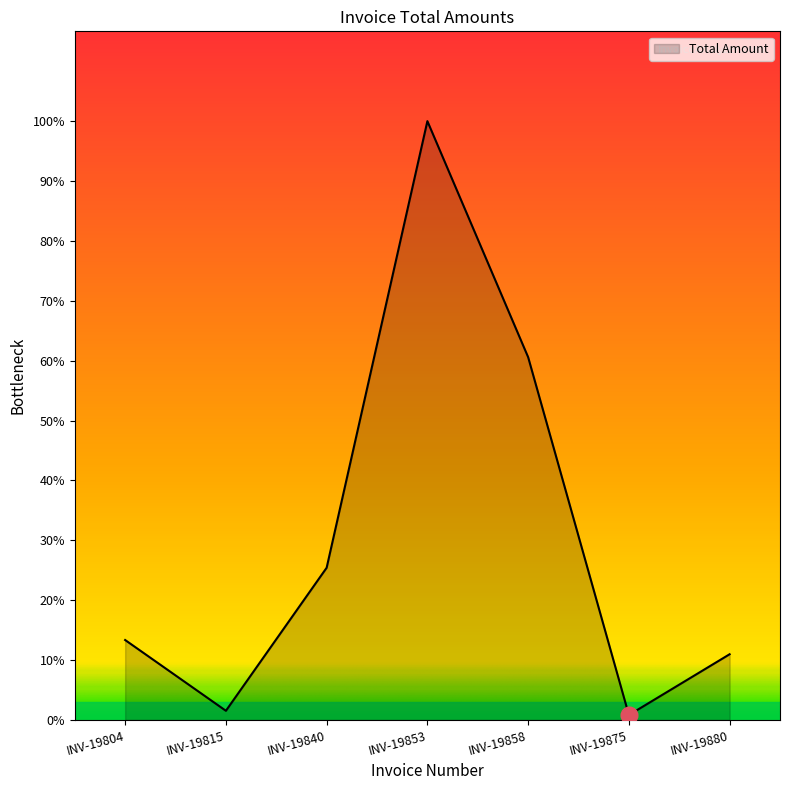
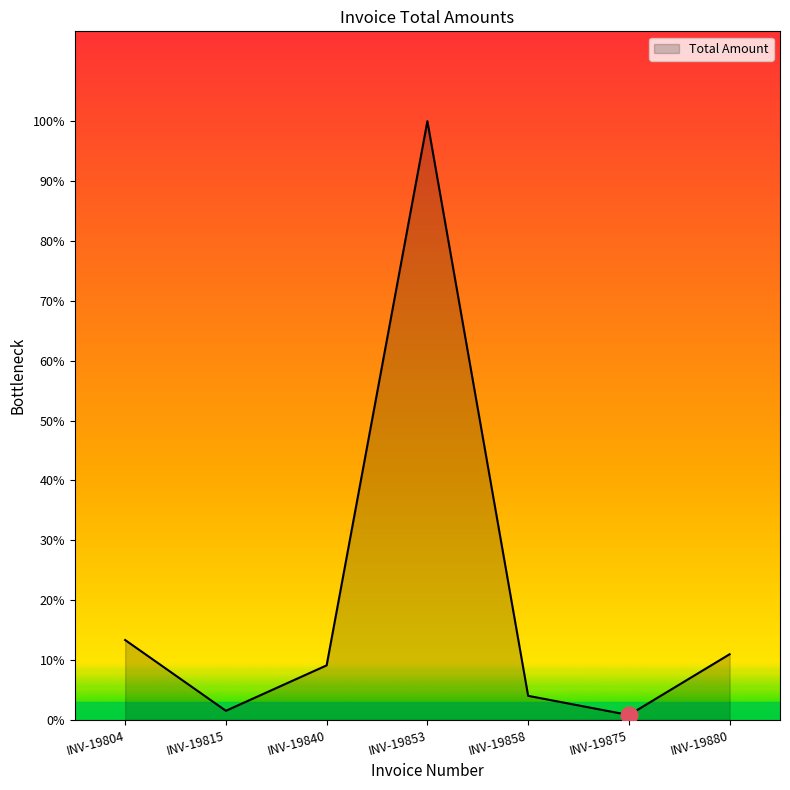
  {
    "Total Amount": {
      "INV-19804": "13%",
-     "INV-19840": "25%",
+     "INV-19840": "9%",
      "INV-19853": "100%",
-     "INV-19858": "61%",
+     "INV-19858": "4%",
      "INV-19880": "11%"
    }
  }
